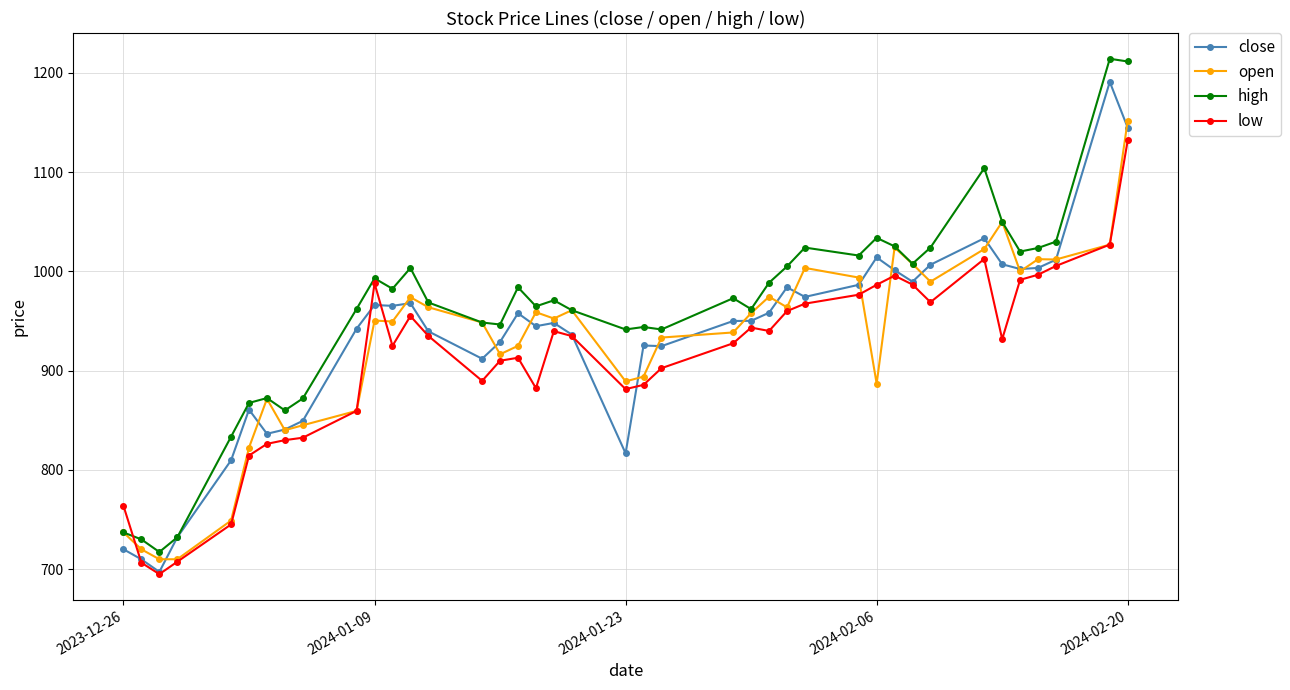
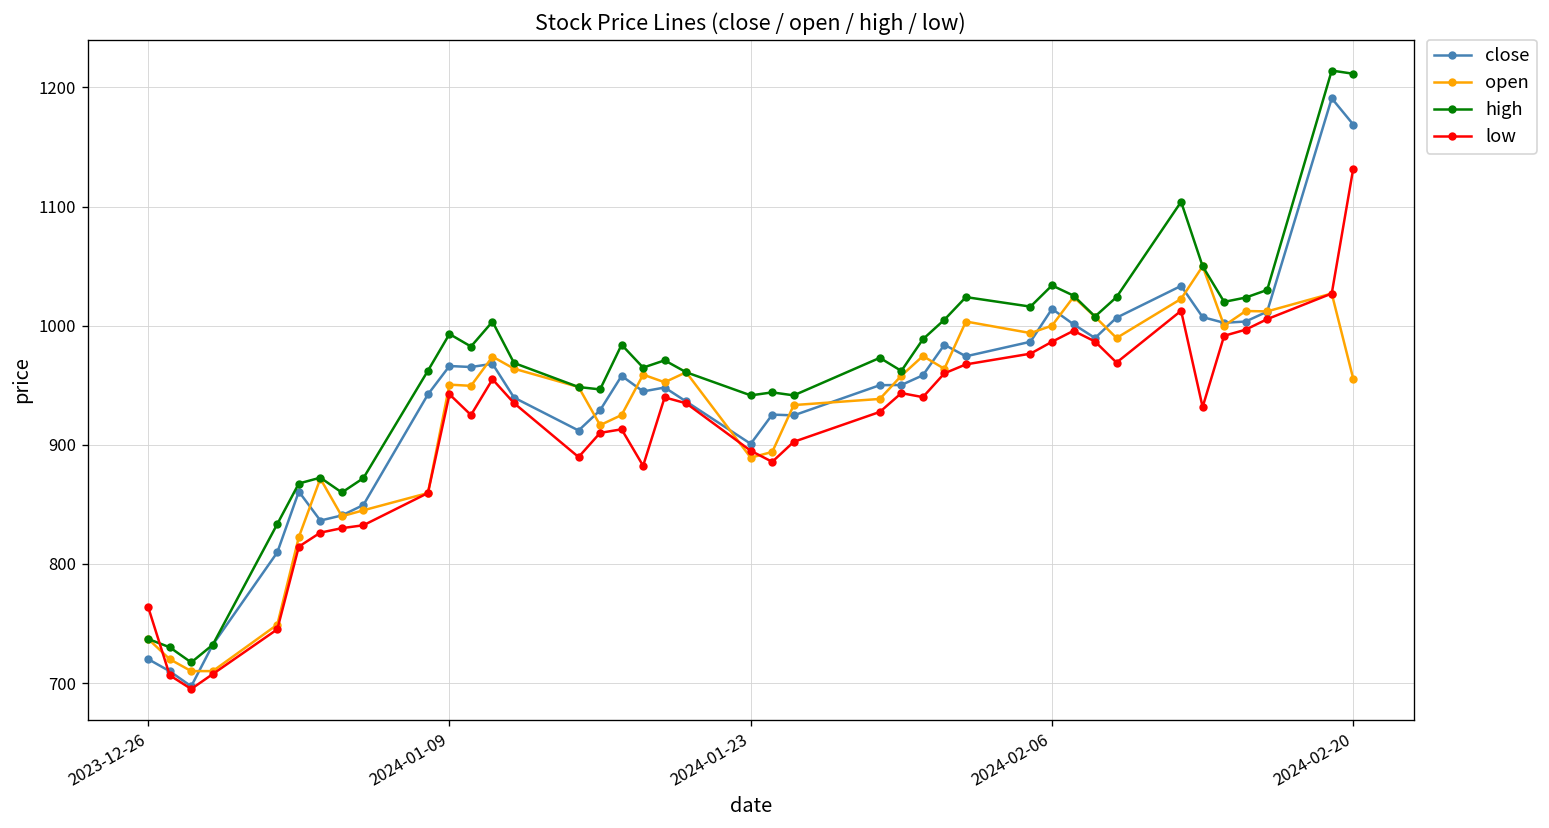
  {
    "close": {
      "2023-12-26": 720,
      "2024-01-09": 970,
-     "2024-01-23": 820,
+     "2024-01-23": 900,
      "2024-02-06": 1010,
-     "2024-02-20": 1140
+     "2024-02-20": 1170
    },
    "open": {
      "2024-01-09": 950,
      "2024-01-23": 890,
-     "2024-02-06": 890,
-     "2024-02-20": 1150
+     "2024-02-06": 1000,
+     "2024-02-20": 960
    },
    "high": {
      "2024-01-09": 990,
      "2024-01-23": 940,
      "2024-02-06": 1030,
      "2024-02-20": 1210
    },
    "low": {
      "2023-12-26": 760,
-     "2024-01-09": 990,
-     "2024-01-23": 880,
+     "2024-01-09": 940,
+     "2024-01-23": 900,
      "2024-02-06": 990,
      "2024-02-20": 1130
    }
  }
